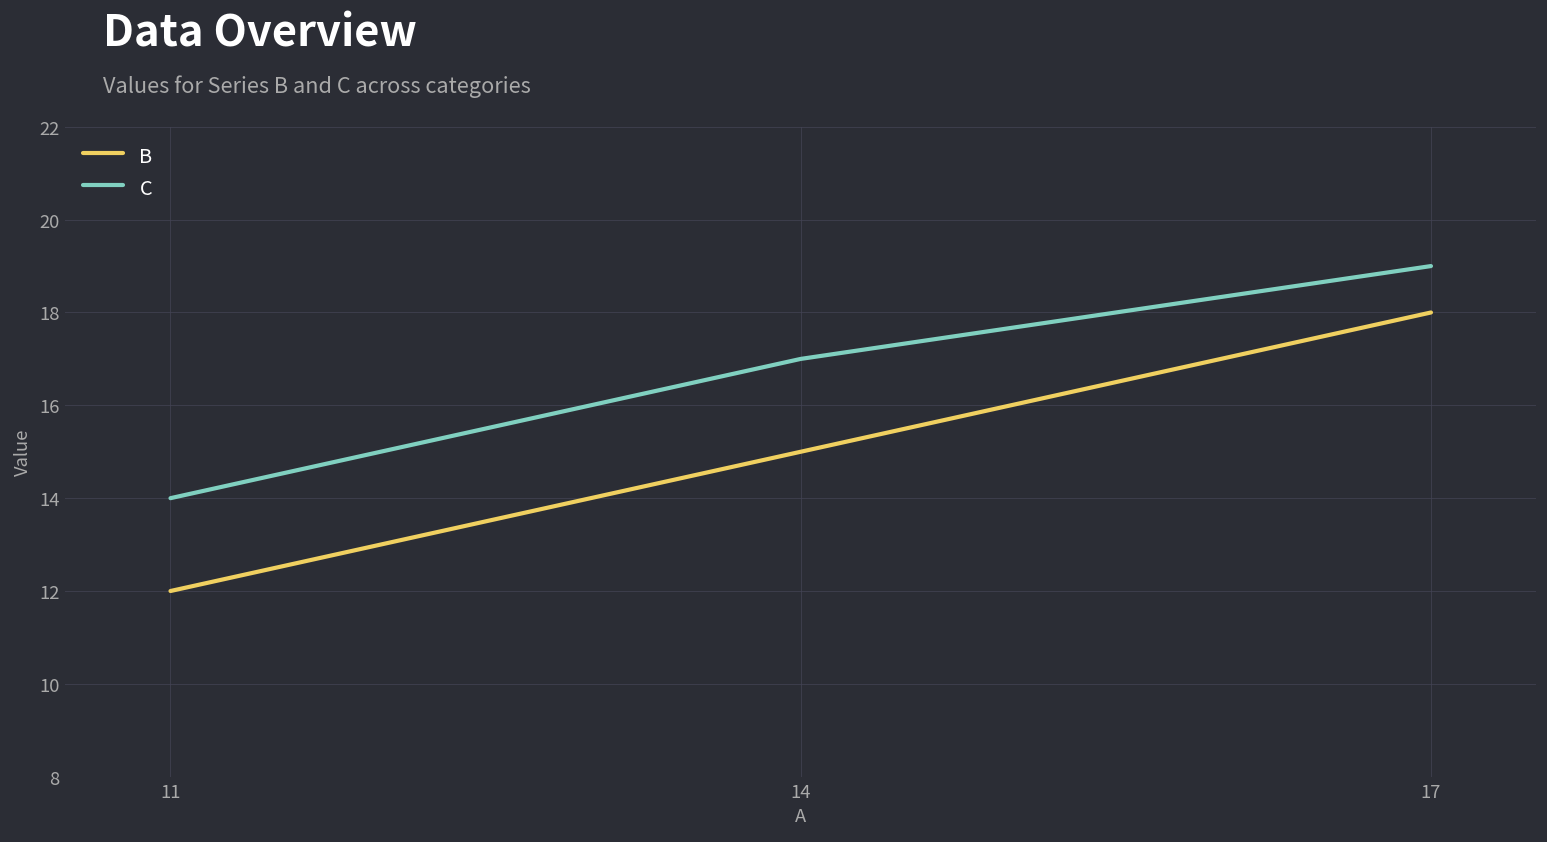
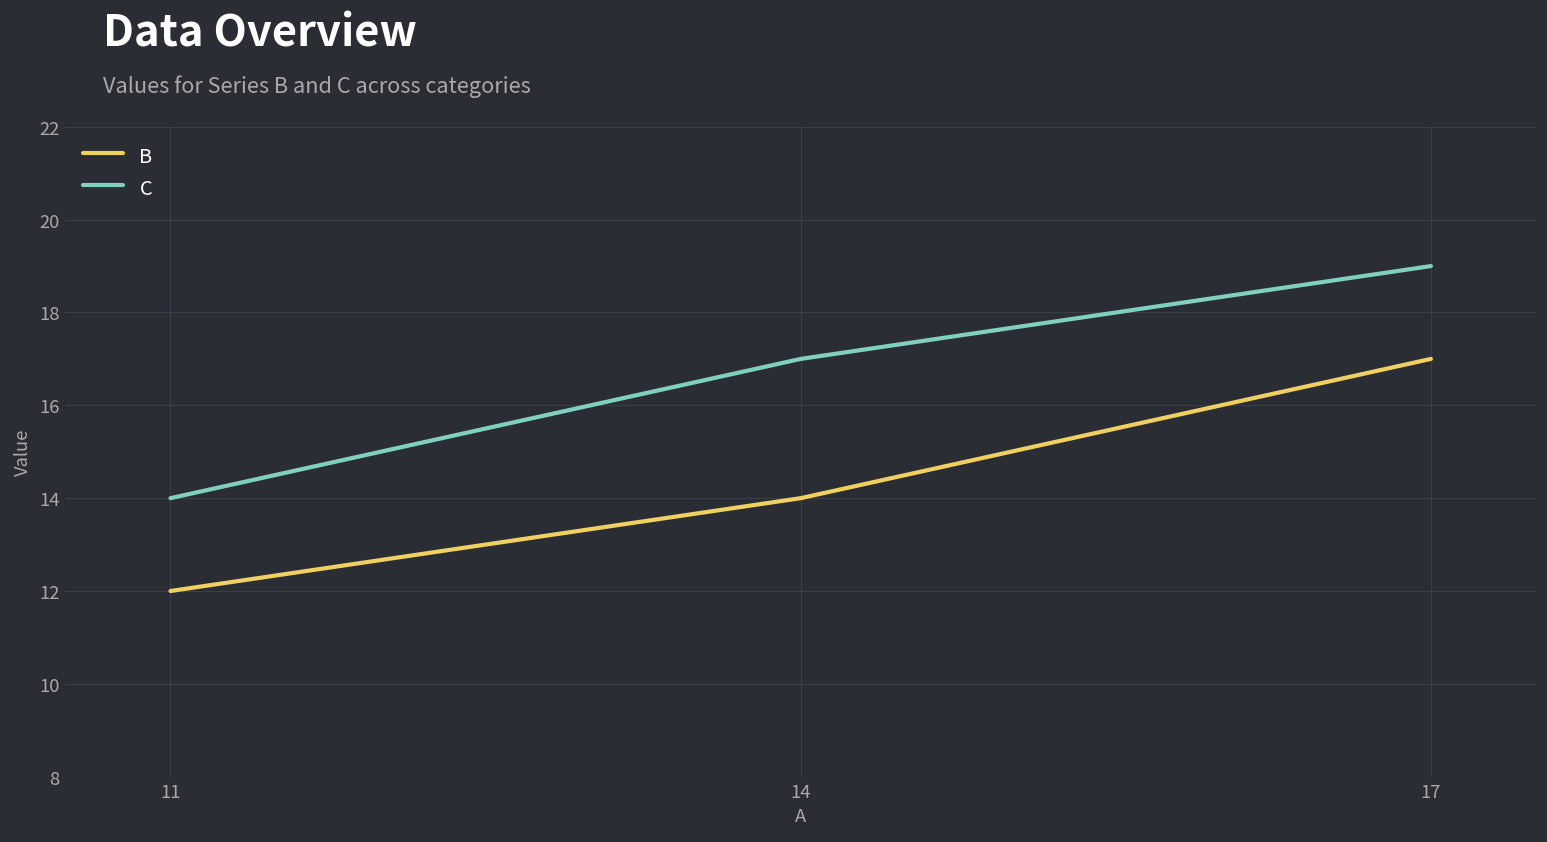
  {
    "B": {
      "11": 12,
-     "14": 15,
-     "17": 18
+     "14": 14,
+     "17": 17
    },
    "C": {
      "11": 14,
      "14": 17,
      "17": 19
    }
  }
